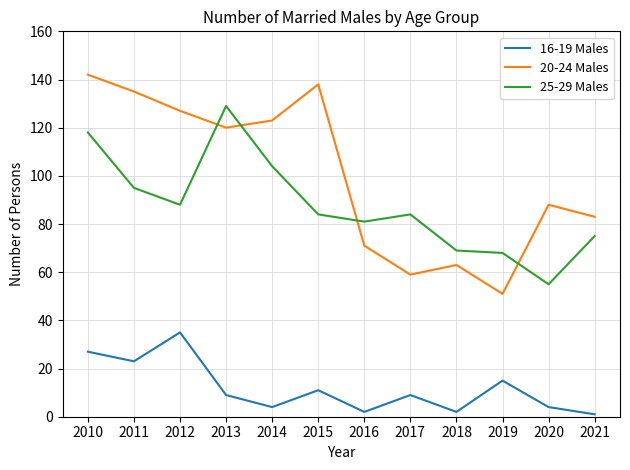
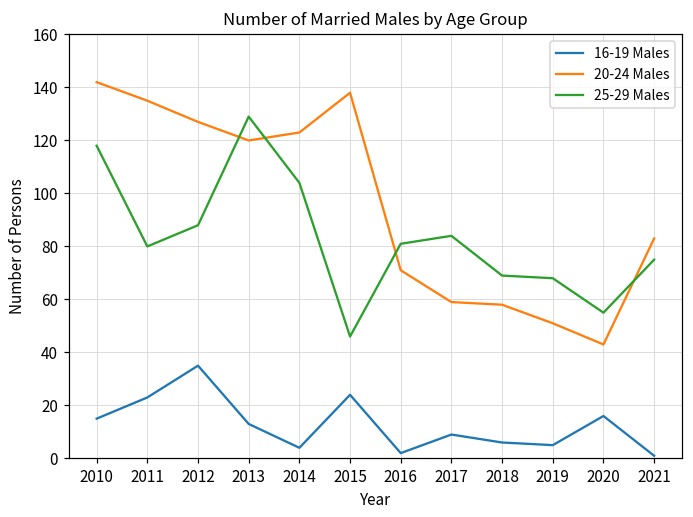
  {
    "16-19 Males": {
-     "2010": 27,
+     "2010": 15,
      "2011": 23,
      "2012": 35,
-     "2013": 9,
+     "2013": 13,
      "2014": 4,
-     "2015": 11,
+     "2015": 24,
      "2016": 2,
      "2017": 9,
-     "2018": 2,
-     "2019": 15,
-     "2020": 4,
+     "2018": 6,
+     "2019": 5,
+     "2020": 16,
      "2021": 1
    },
    "20-24 Males": {
      "2010": 142,
      "2011": 135,
      "2012": 127,
      "2013": 120,
      "2014": 123,
      "2015": 138,
      "2016": 71,
      "2017": 59,
-     "2018": 63,
+     "2018": 58,
      "2019": 51,
-     "2020": 88,
+     "2020": 43,
      "2021": 83
    },
    "25-29 Males": {
      "2010": 118,
-     "2011": 95,
+     "2011": 80,
      "2012": 88,
      "2013": 129,
      "2014": 104,
-     "2015": 84,
+     "2015": 46,
      "2016": 81,
      "2017": 84,
      "2018": 69,
      "2019": 68,
      "2020": 55,
      "2021": 75
    }
  }
